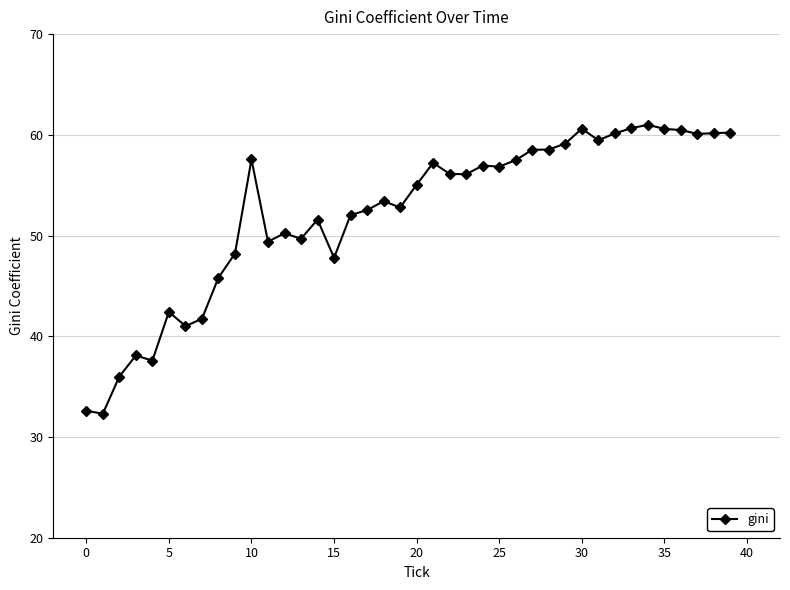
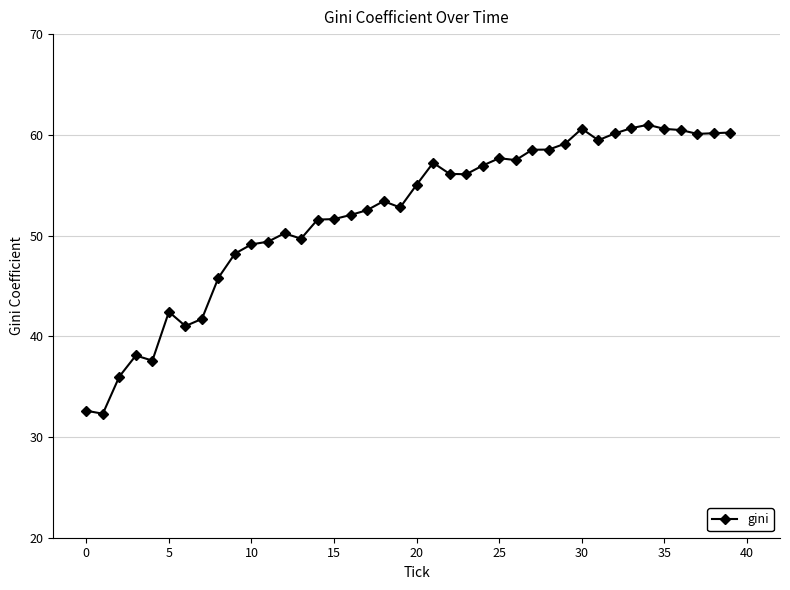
  {
    "0": 32.6,
    "5": 42.4,
-   "10": 57.6,
-   "15": 47.8,
+   "10": 49.1,
+   "15": 51.6,
    "20": 55.0,
-   "25": 56.8,
+   "25": 57.7,
    "30": 60.6,
    "35": 60.6
  }
